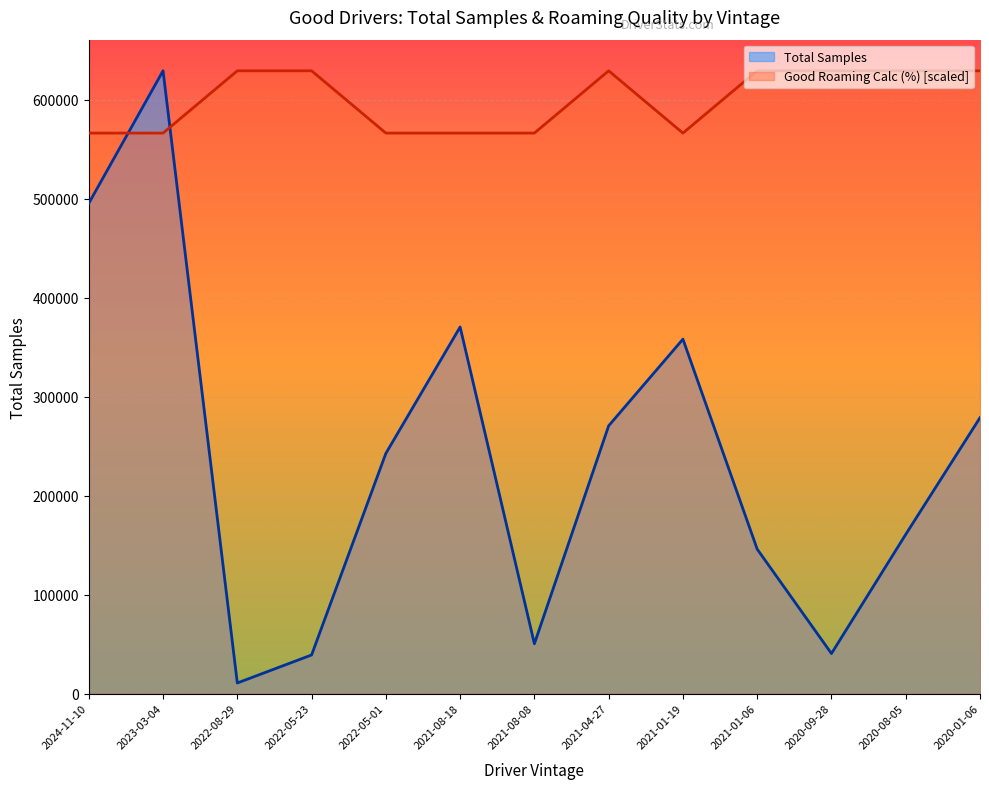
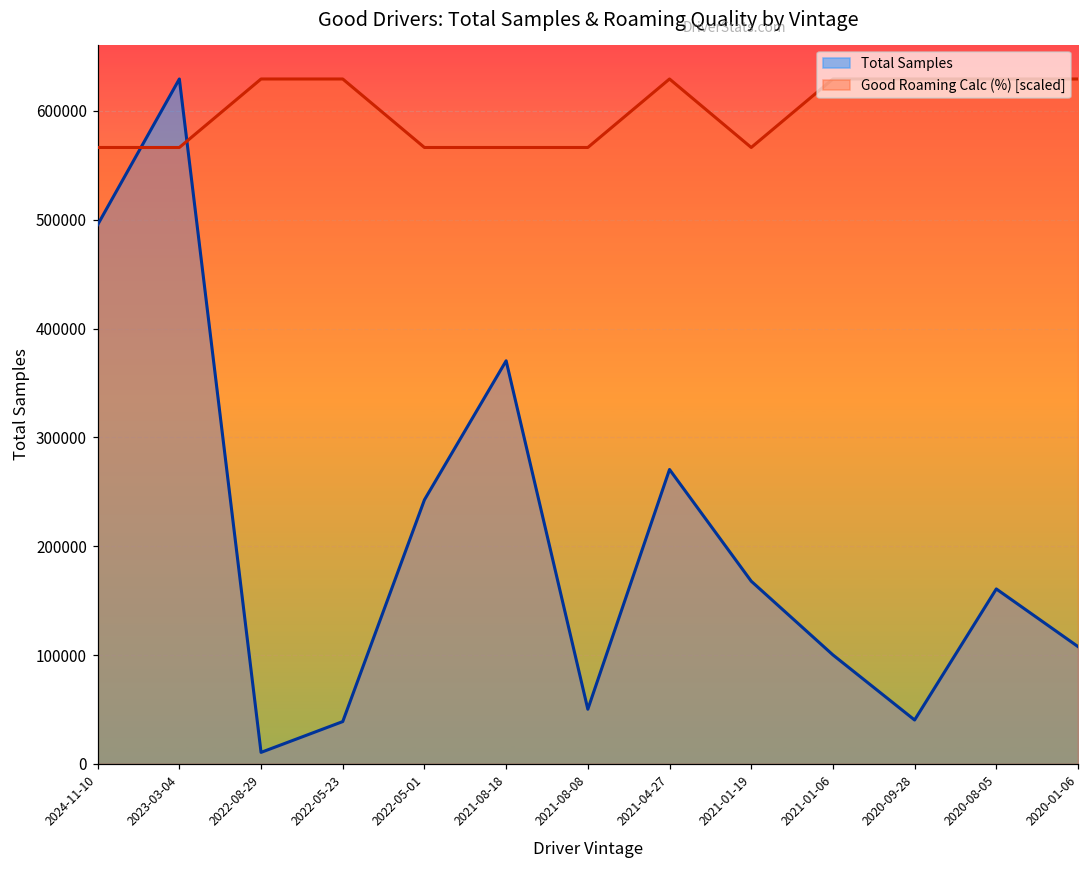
  {
    "Total Samples": {
      "2024-11-10": 500000,
      "2023-03-04": 630000,
      "2022-08-29": 10000,
      "2022-05-23": 40000,
      "2022-05-01": 240000,
      "2021-08-18": 370000,
      "2021-08-08": 50000,
      "2021-04-27": 270000,
-     "2021-01-19": 360000,
-     "2021-01-06": 150000,
+     "2021-01-19": 170000,
+     "2021-01-06": 100000,
      "2020-09-28": 40000,
      "2020-08-05": 160000,
-     "2020-01-06": 280000
+     "2020-01-06": 110000
    },
    "Good Roaming Calc (%) [scaled]": {
      "2024-11-10": 570000,
      "2023-03-04": 570000,
      "2022-08-29": 630000,
      "2022-05-23": 630000,
      "2022-05-01": 570000,
      "2021-08-18": 570000,
      "2021-08-08": 570000,
      "2021-04-27": 630000,
      "2021-01-19": 570000,
      "2020-01-06": 630000
    }
  }
